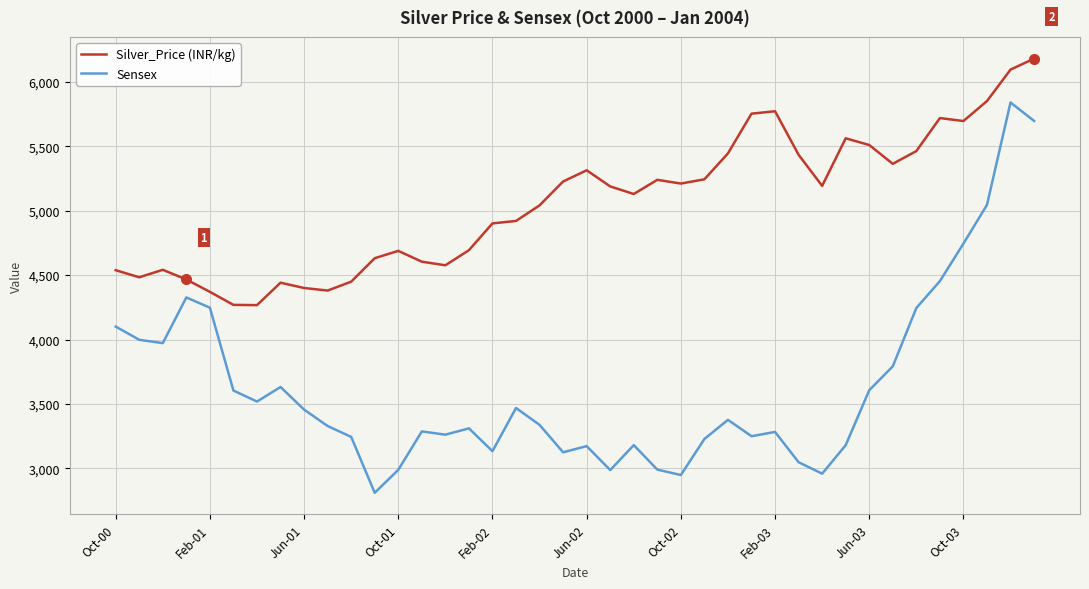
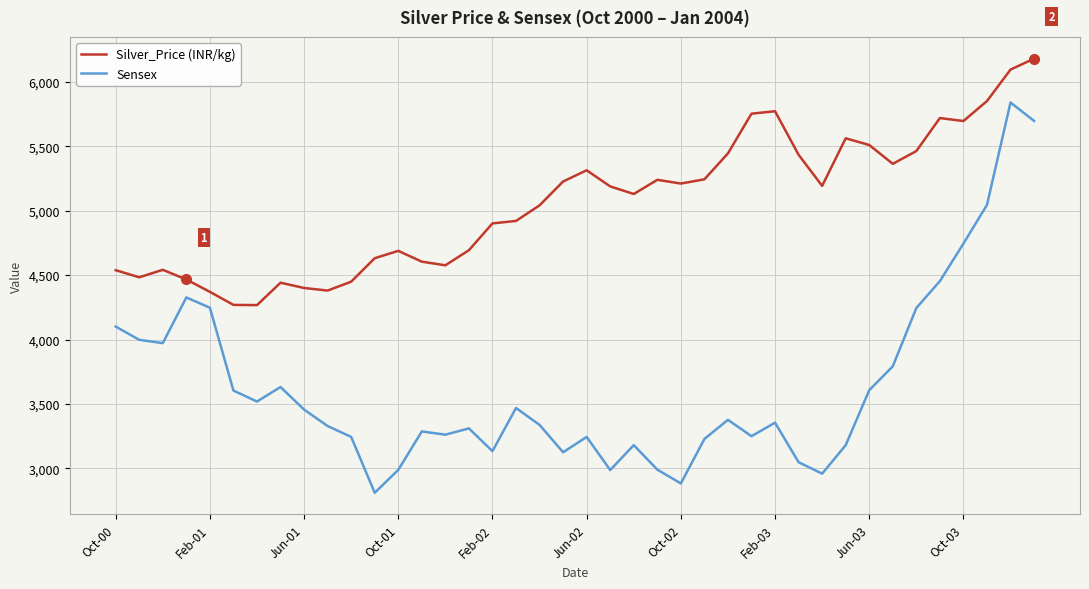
  {
    "Sensex": {
      "Oct-00": "4,100",
      "Feb-01": "4,250",
      "Jun-01": "3,460",
      "Oct-01": "2,990",
      "Feb-02": "3,130",
-     "Jun-02": "3,170",
-     "Oct-02": "2,950",
-     "Feb-03": "3,280",
+     "Jun-02": "3,240",
+     "Oct-02": "2,880",
+     "Feb-03": "3,360",
      "Jun-03": "3,610",
      "Oct-03": "4,740"
    }
  }
